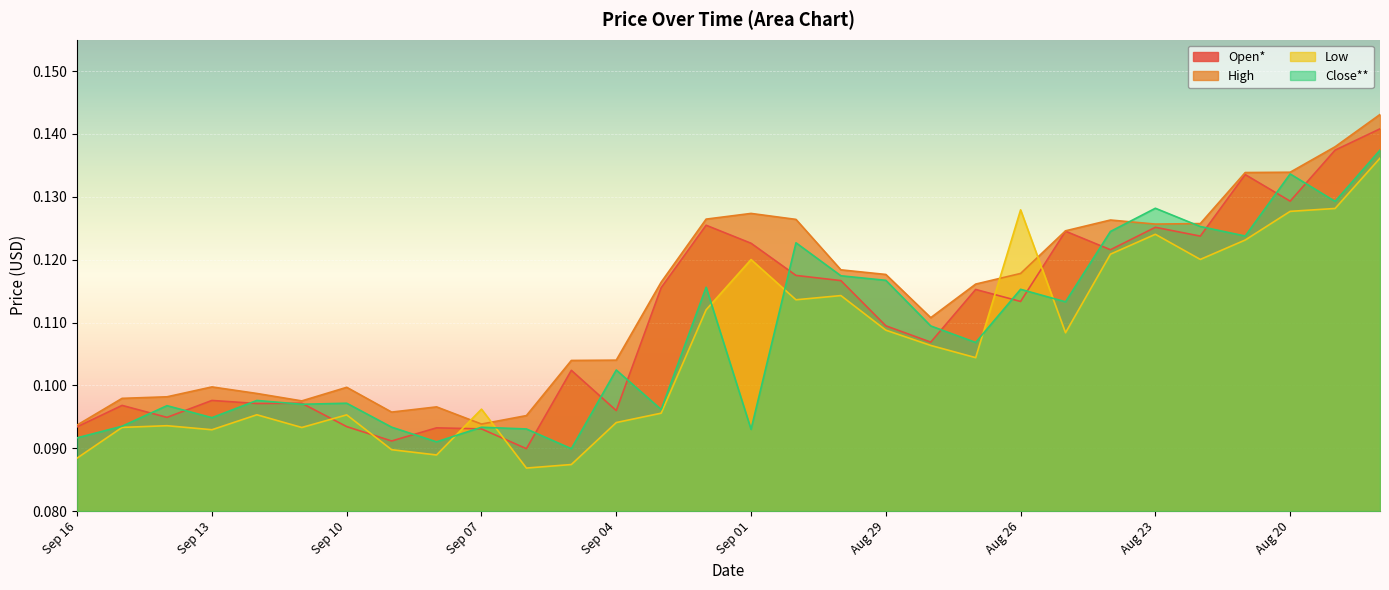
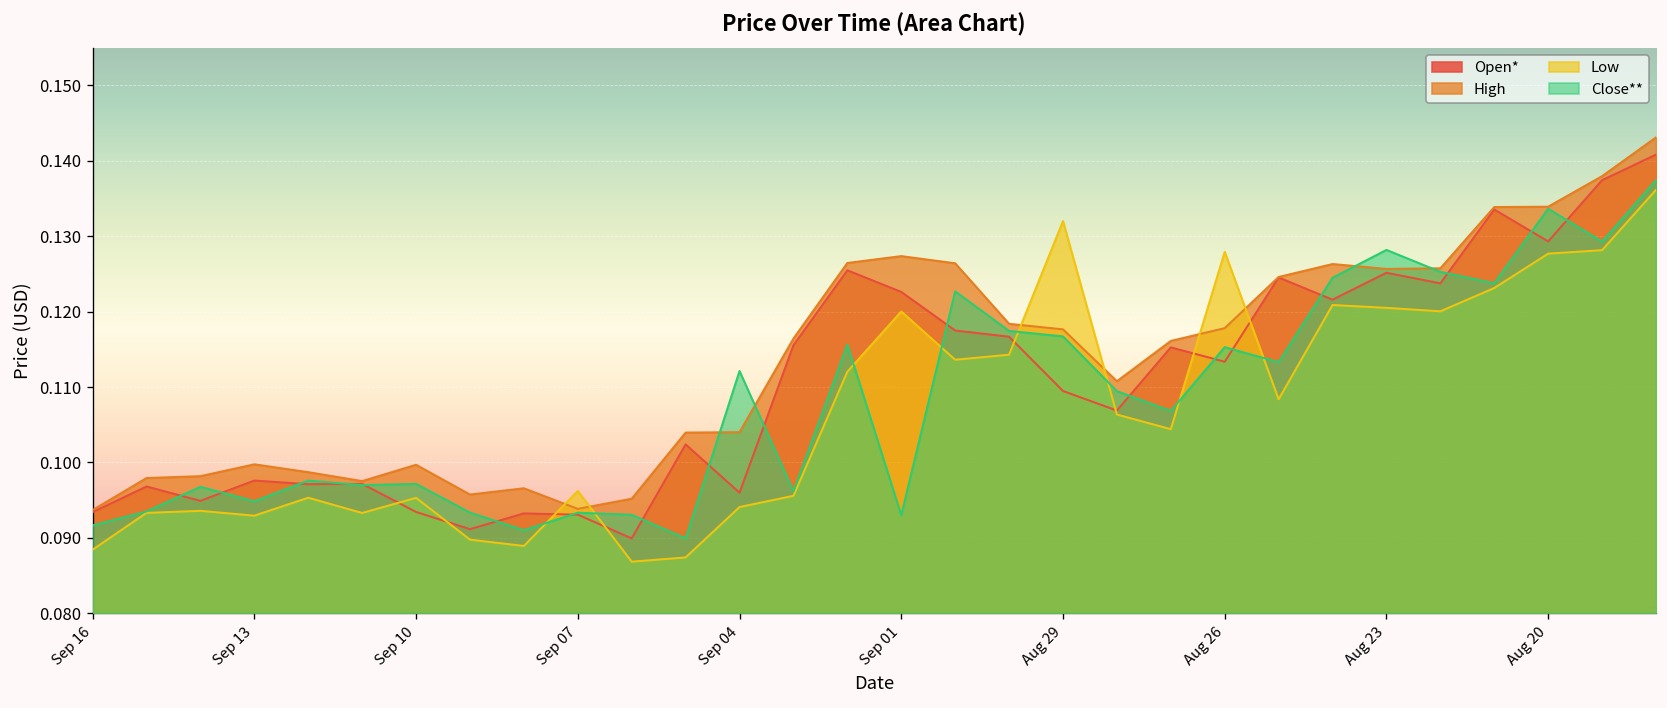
  {
    "Low": {
      "Sep 16": 0.088,
      "Sep 13": 0.093,
      "Sep 10": 0.095,
      "Sep 07": 0.096,
      "Sep 04": 0.094,
      "Sep 01": 0.120,
-     "Aug 29": 0.109,
+     "Aug 29": 0.132,
      "Aug 26": 0.128,
-     "Aug 23": 0.124,
+     "Aug 23": 0.120,
      "Aug 20": 0.128
    },
    "Close**": {
      "Sep 16": 0.092,
      "Sep 13": 0.095,
      "Sep 10": 0.097,
-     "Sep 04": 0.102,
+     "Sep 04": 0.112,
      "Sep 01": 0.093,
      "Aug 29": 0.117,
      "Aug 26": 0.115,
      "Aug 23": 0.128
    }
  }
